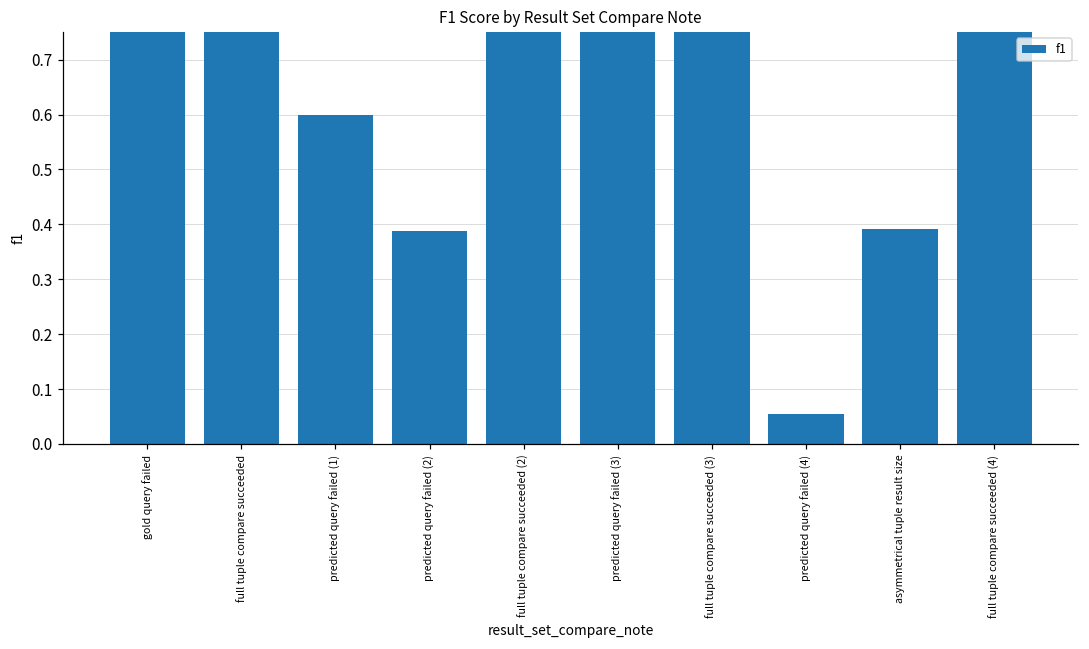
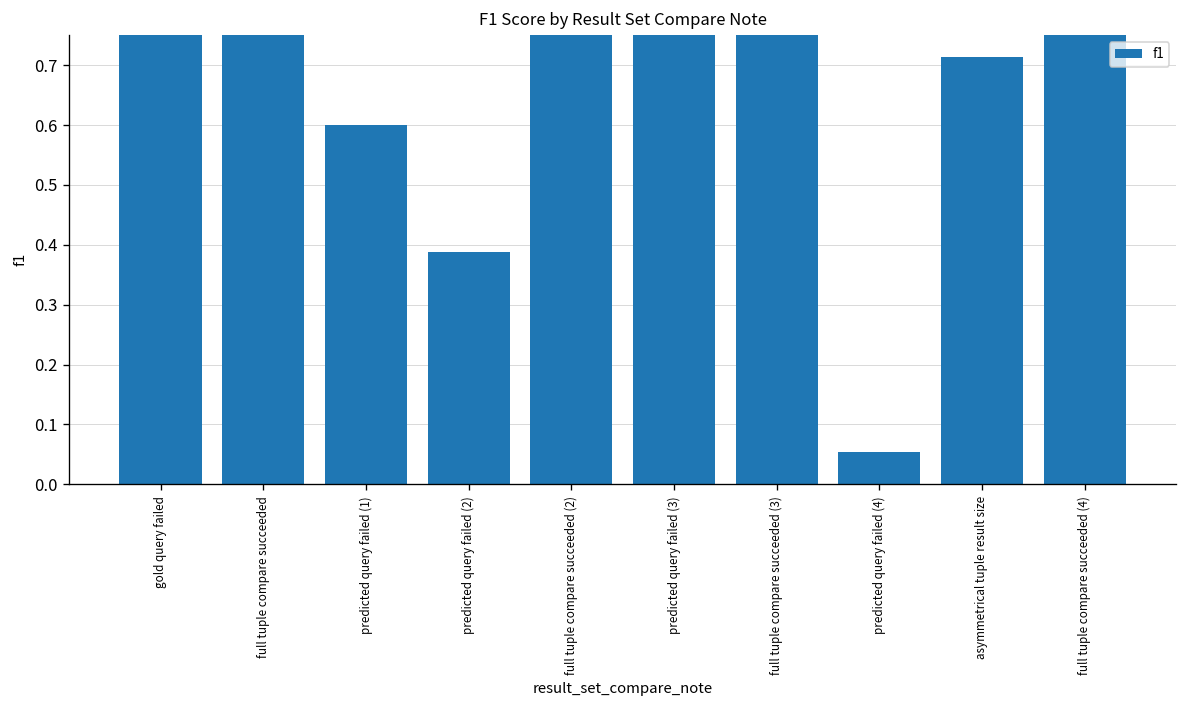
  {
    "gold query failed": 0.75,
    "predicted query failed (1)": 0.60,
    "predicted query failed (2)": 0.39,
    "predicted query failed (4)": 0.05,
-   "asymmetrical tuple result size": 0.39
+   "asymmetrical tuple result size": 0.71
  }
